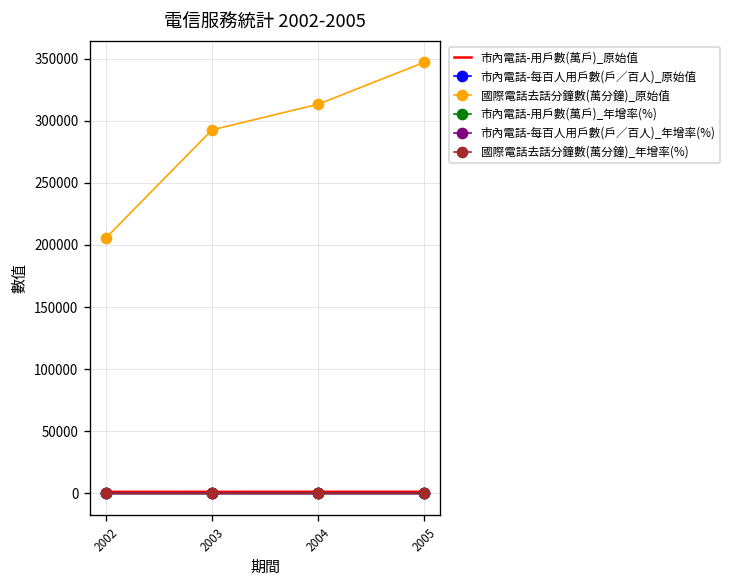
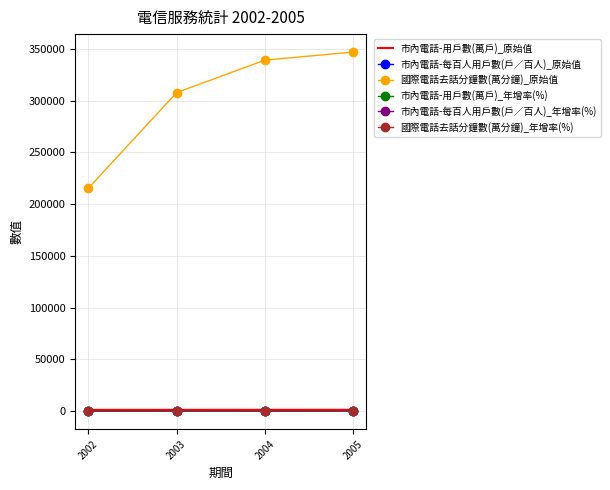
  {
    "國際電話去話分鐘數(萬分鐘)_原始值": {
-     "2002": 206000,
-     "2003": 293000,
-     "2004": 313000,
+     "2002": 215000,
+     "2003": 308000,
+     "2004": 339000,
      "2005": 347000
    }
  }
